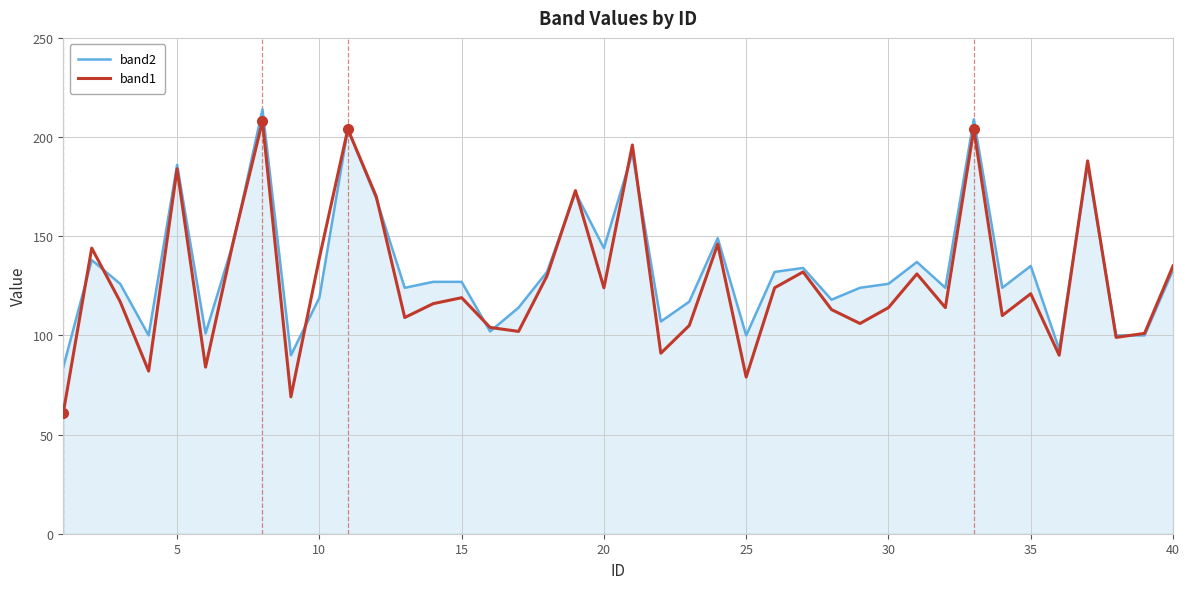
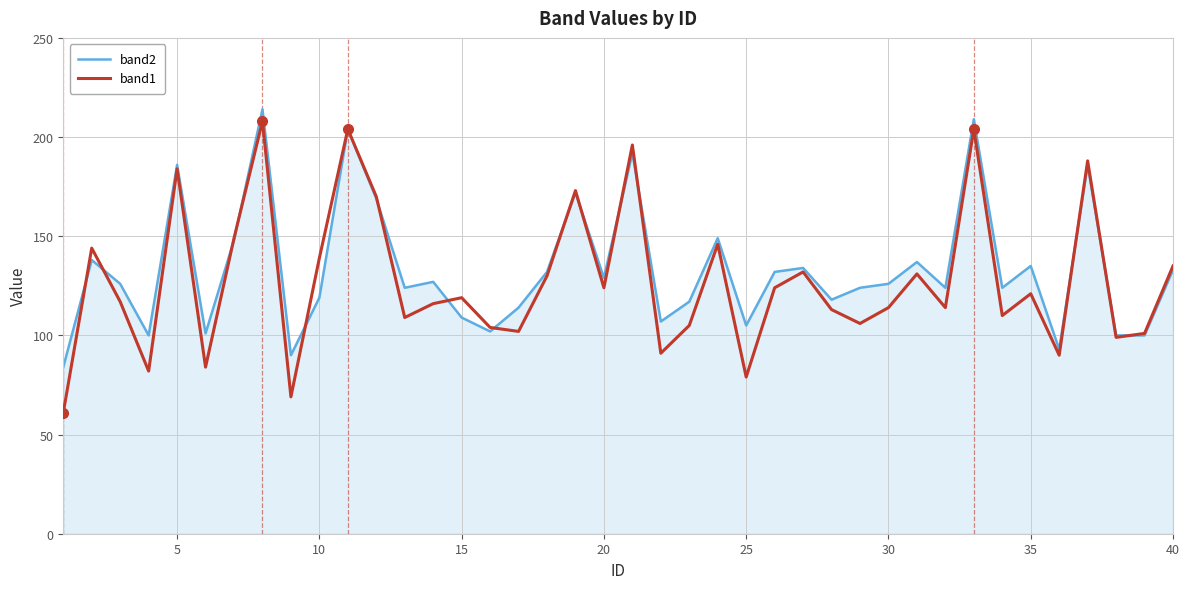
  {
    "band2": {
      "5": 186,
      "10": 119,
-     "15": 127,
-     "20": 144,
-     "25": 100,
+     "15": 109,
+     "20": 129,
+     "25": 105,
      "30": 126,
      "35": 135,
      "40": 133
    }
  }
